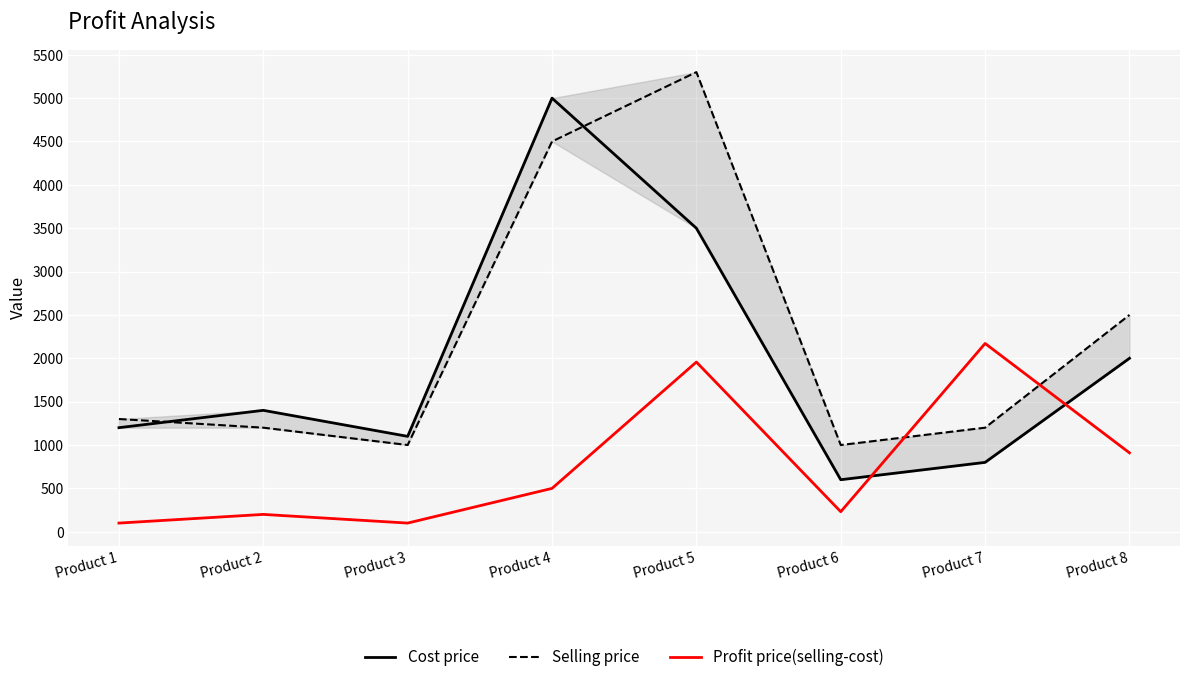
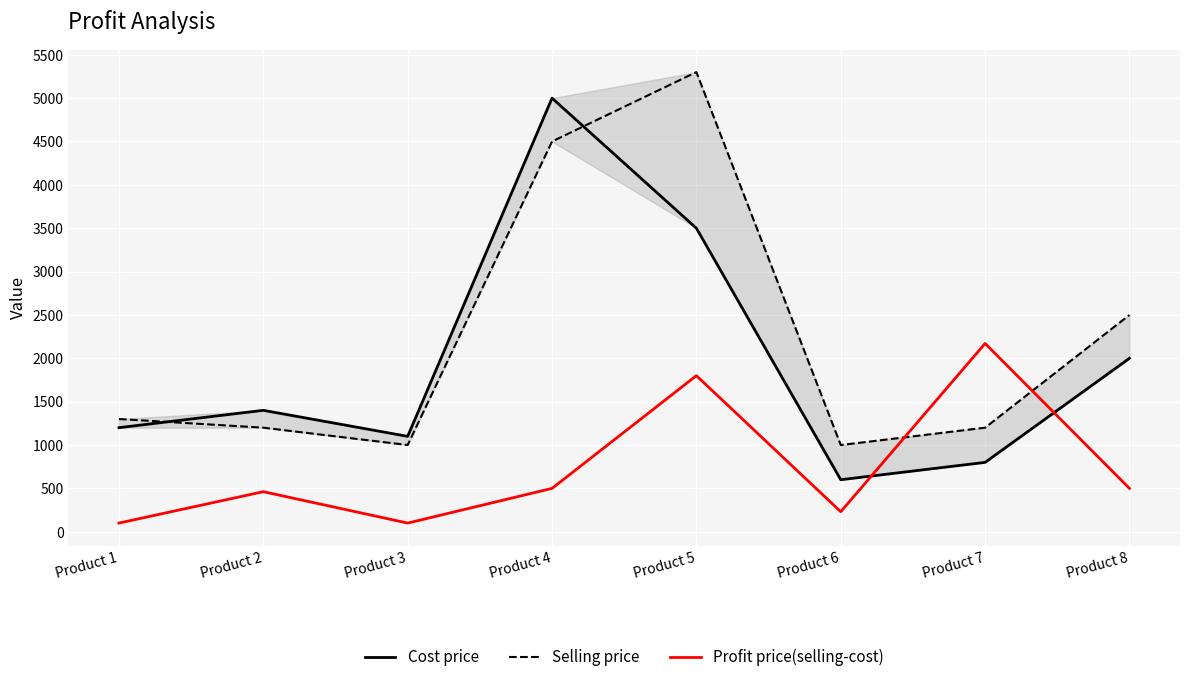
  {
    "Profit price(selling-cost)": {
      "Product 1": 100,
-     "Product 2": 200,
+     "Product 2": 500,
      "Product 3": 100,
      "Product 4": 500,
-     "Product 5": 2000,
+     "Product 5": 1800,
      "Product 6": 200,
      "Product 7": 2200,
-     "Product 8": 900
+     "Product 8": 500
    }
  }
